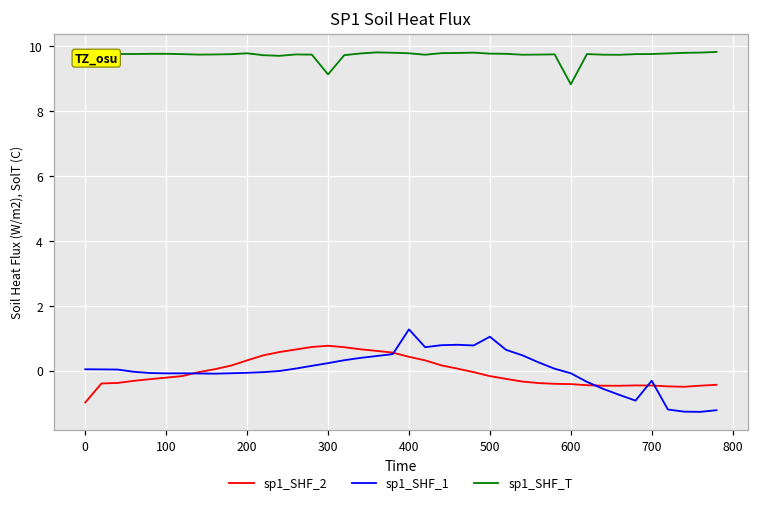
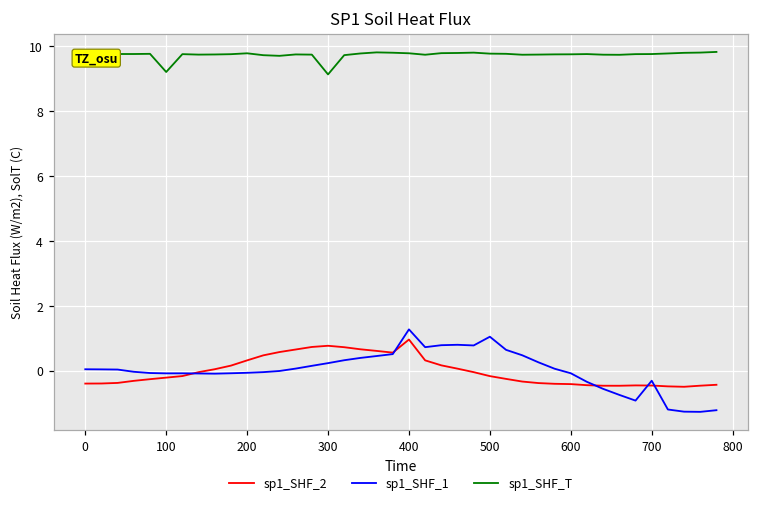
  {
    "sp1_SHF_2": {
-     "0": -1.0,
+     "0": -0.4,
      "100": -0.2,
      "200": 0.3,
      "300": 0.8,
-     "400": 0.4,
+     "400": 1.0,
      "500": -0.2,
      "600": -0.4,
      "700": -0.4
    },
    "sp1_SHF_1": {
      "0": 0.1,
      "100": -0.1,
      "200": -0.1,
      "300": 0.2,
      "400": 1.3,
      "500": 1.1,
      "600": -0.1,
      "700": -0.3
    },
    "sp1_SHF_T": {
-     "100": 9.8,
+     "100": 9.2,
      "200": 9.8,
      "300": 9.1,
      "400": 9.8,
      "500": 9.8,
-     "600": 8.8,
+     "600": 9.8,
      "700": 9.8
    }
  }
